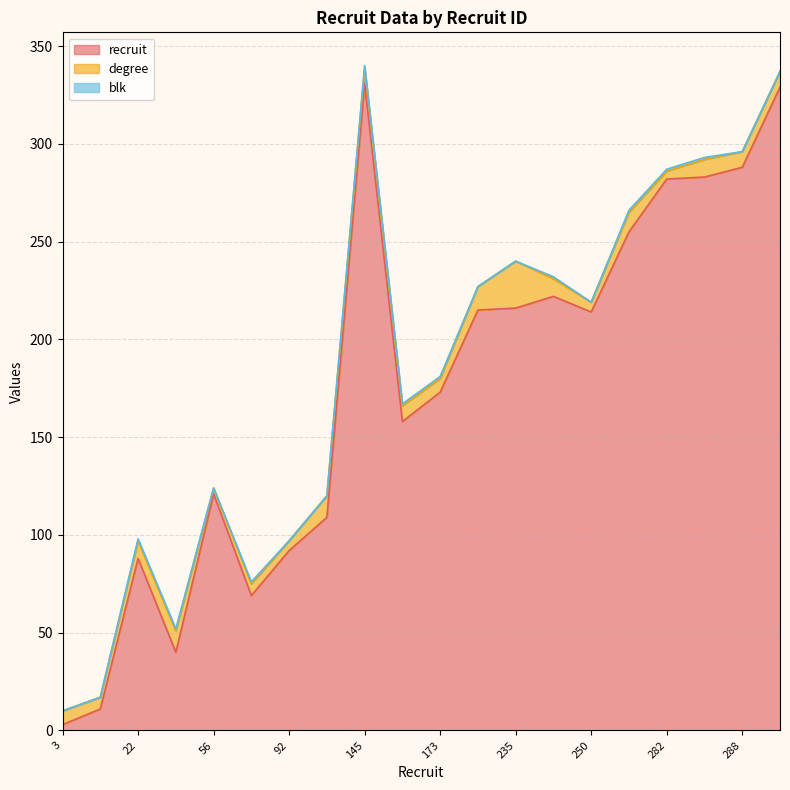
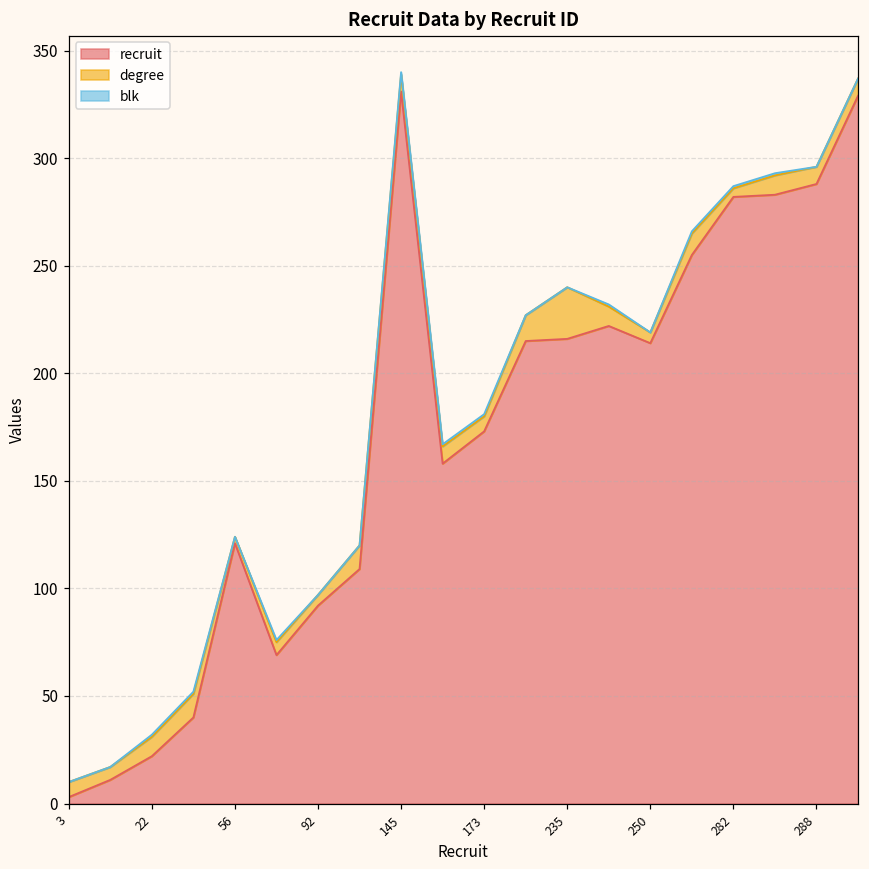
  {
    "recruit": {
-     "22": 88,
+     "22": 22,
      "56": 121,
      "92": 92,
      "145": 331,
      "173": 173,
      "235": 216,
      "250": 214,
      "282": 282,
      "288": 288
    }
  }
